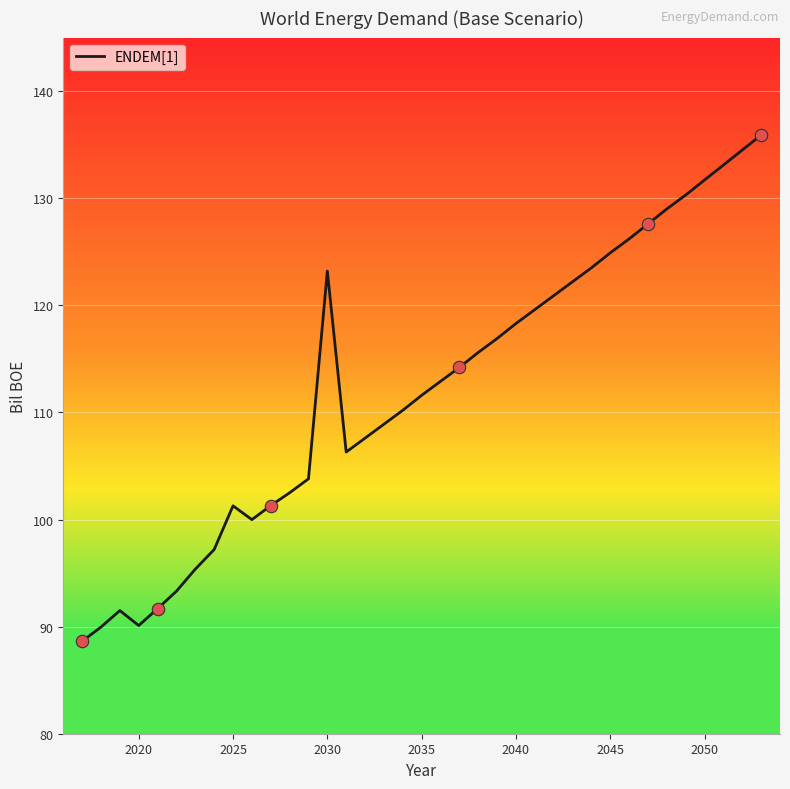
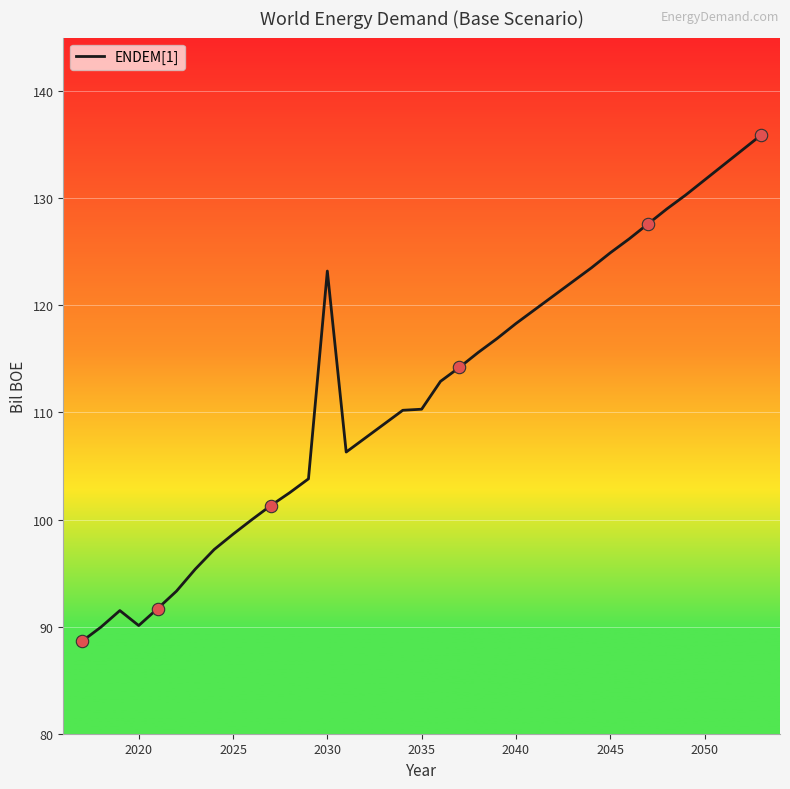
  {
    "ENDEM[1]": {
      "2020": 90.1,
-     "2025": 101.3,
+     "2025": 98.6,
      "2030": 123.2,
-     "2035": 111.6,
+     "2035": 110.3,
      "2040": 118.3,
      "2045": 124.9,
      "2050": 131.7
    }
  }
